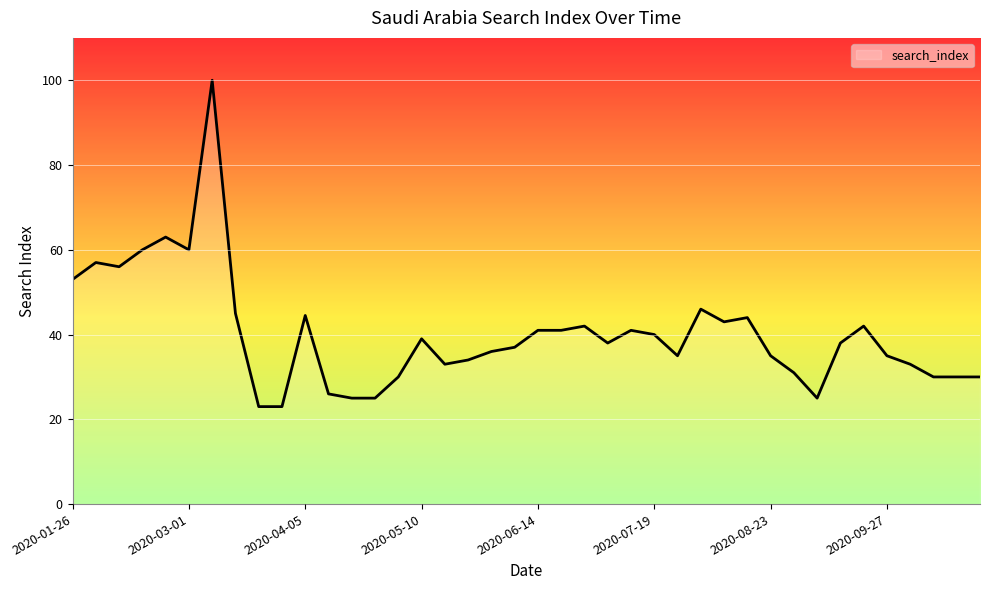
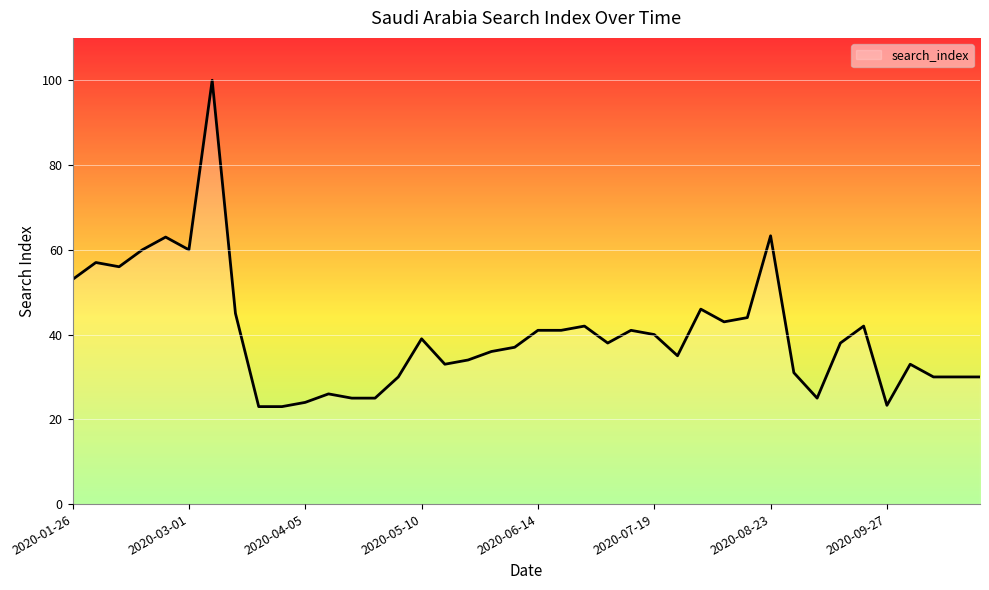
  {
    "2020-01-26": 53,
    "2020-03-01": 60,
-   "2020-04-05": 45,
+   "2020-04-05": 24,
    "2020-05-10": 39,
    "2020-06-14": 41,
    "2020-07-19": 40,
-   "2020-08-23": 35,
-   "2020-09-27": 35
+   "2020-08-23": 63,
+   "2020-09-27": 23
  }
